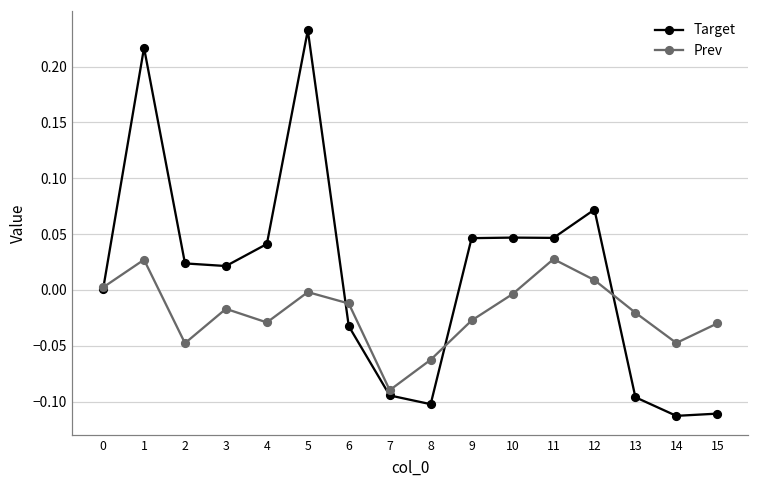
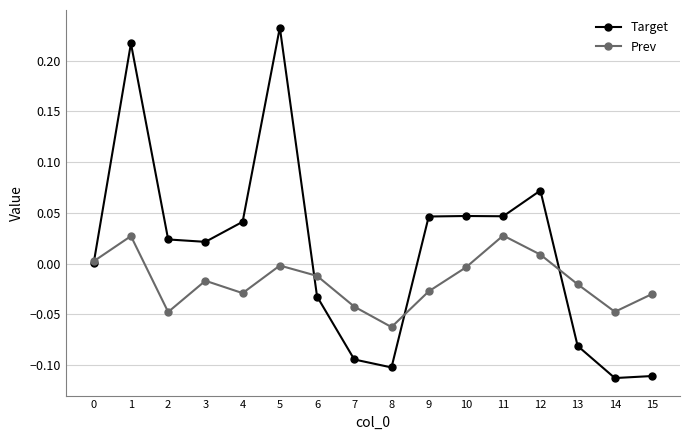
  {
    "Target": {
      "1": 0.217,
      "2": 0.024,
      "3": 0.021,
      "4": 0.041,
      "5": 0.233,
      "6": -0.033,
      "7": -0.095,
      "8": -0.102,
      "9": 0.046,
      "10": 0.047,
      "11": 0.047,
      "12": 0.072,
-     "13": -0.096,
+     "13": -0.081,
      "14": -0.113,
      "15": -0.111
    },
    "Prev": {
      "1": 0.027,
      "2": -0.048,
      "3": -0.017,
      "4": -0.029,
      "5": -0.002,
      "6": -0.012,
-     "7": -0.090,
+     "7": -0.042,
      "8": -0.063,
      "9": -0.027,
      "10": -0.004,
      "11": 0.028,
      "12": 0.009,
      "13": -0.020,
      "14": -0.048,
      "15": -0.030
    }
  }
